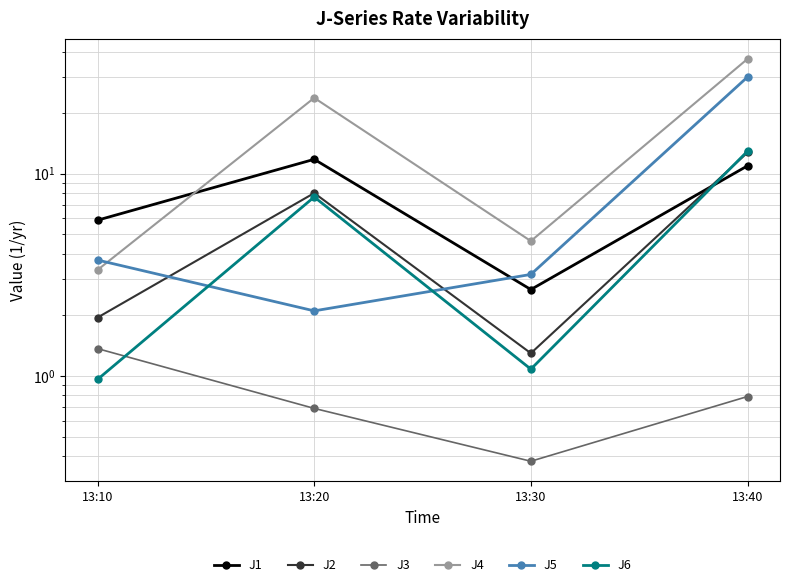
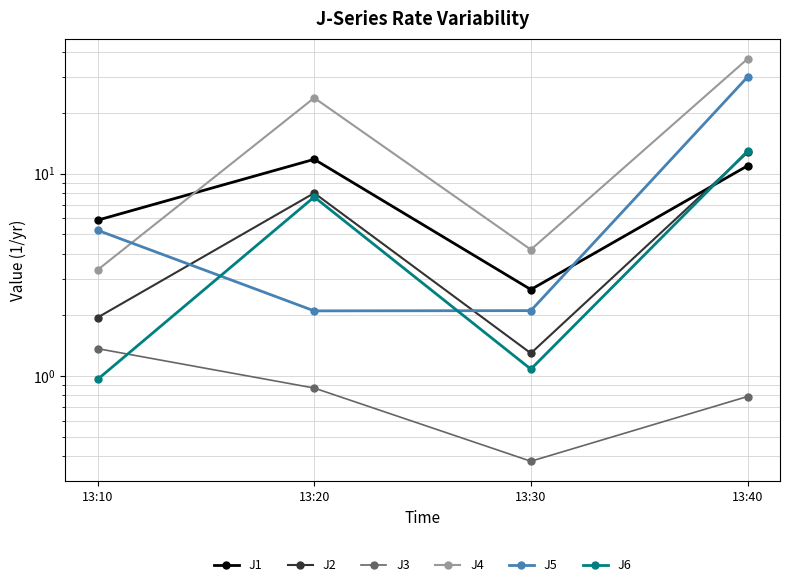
  {
    "J1": {
      "13:10": 5.9,
      "13:20": 12,
      "13:30": 2.7,
      "13:40": 11
    },
    "J2": {
      "13:10": 1.9,
      "13:20": 8.0,
      "13:30": 1.3
    },
    "J3": {
      "13:10": 1.4,
-     "13:20": 0.69,
+     "13:20": 0.87,
      "13:30": 0.38,
      "13:40": 0.79
    },
    "J4": {
      "13:10": 3.3,
      "13:20": 24,
-     "13:30": 4.6,
+     "13:30": 4.2,
      "13:40": 37
    },
    "J5": {
-     "13:10": 3.7,
+     "13:10": 5.2,
      "13:20": 2.1,
-     "13:30": 3.2,
+     "13:30": 2.1,
      "13:40": 30
    },
    "J6": {
      "13:10": 1.0,
      "13:20": 7.7,
      "13:30": 1.1
    }
  }
